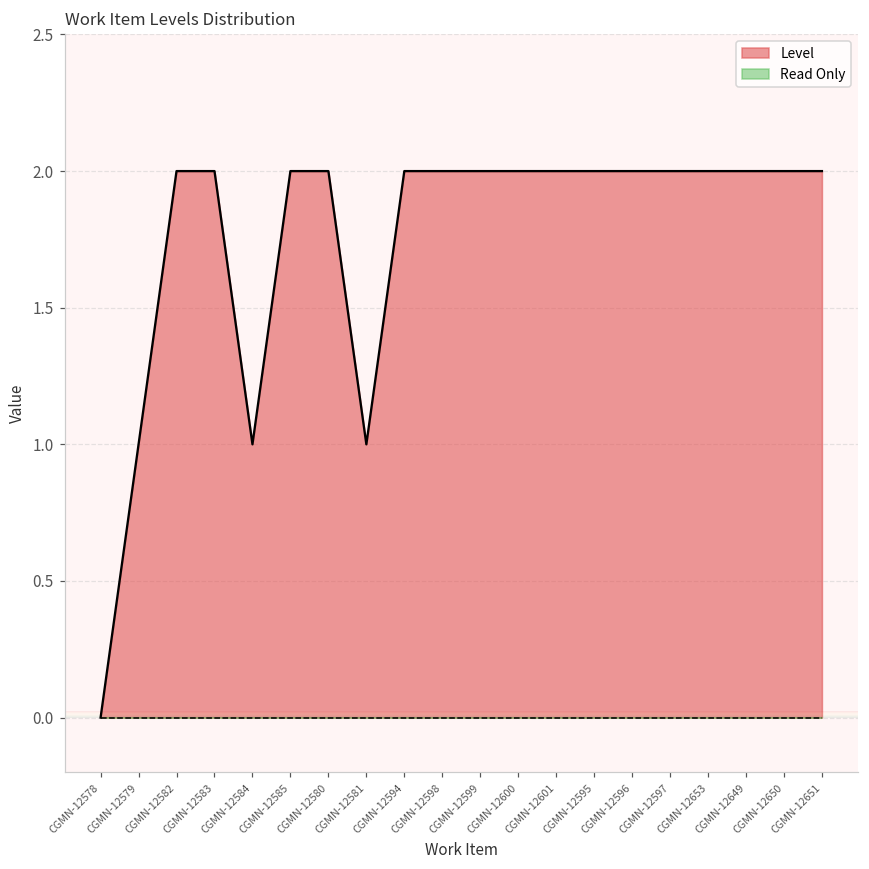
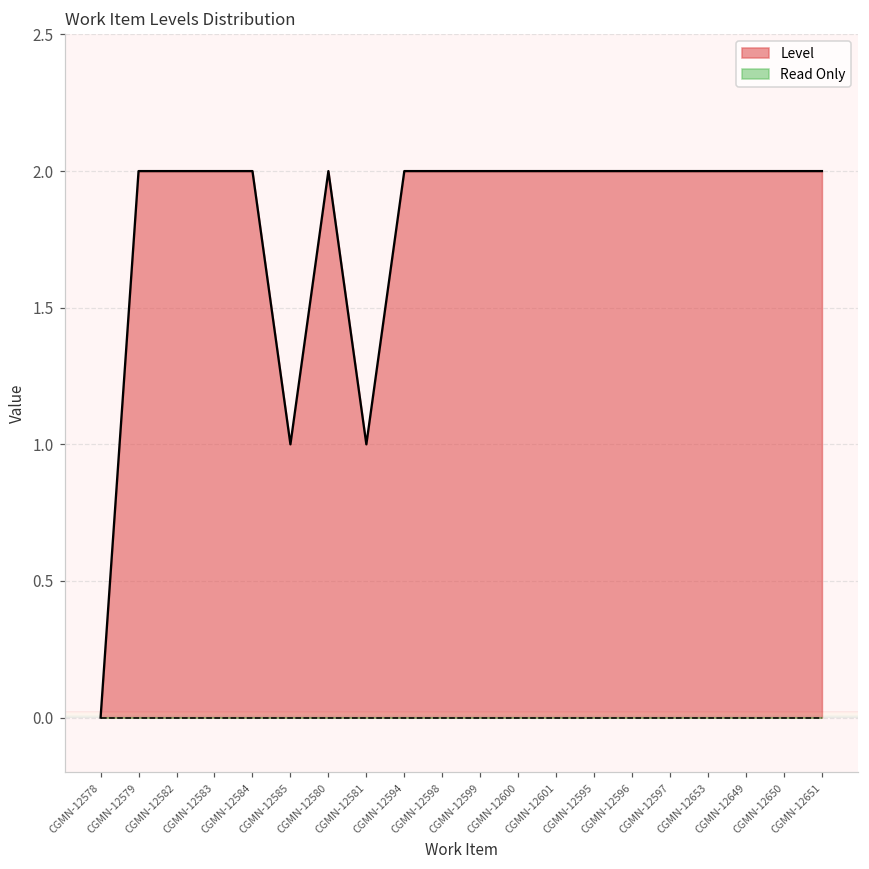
  {
    "Level": {
-     "CGMN-12579": 1,
+     "CGMN-12579": 2,
      "CGMN-12582": 2,
      "CGMN-12583": 2,
-     "CGMN-12584": 1,
-     "CGMN-12585": 2,
+     "CGMN-12584": 2,
+     "CGMN-12585": 1,
      "CGMN-12580": 2,
      "CGMN-12581": 1,
      "CGMN-12594": 2,
      "CGMN-12598": 2,
      "CGMN-12599": 2,
      "CGMN-12600": 2,
      "CGMN-12601": 2,
      "CGMN-12595": 2,
      "CGMN-12596": 2,
      "CGMN-12597": 2,
      "CGMN-12653": 2,
      "CGMN-12649": 2,
      "CGMN-12650": 2,
      "CGMN-12651": 2
    },
    "Read Only": {
      "CGMN-12579": 0,
      "CGMN-12582": 0,
      "CGMN-12583": 0,
      "CGMN-12584": 0,
      "CGMN-12585": 0,
      "CGMN-12580": 0,
      "CGMN-12581": 0,
      "CGMN-12594": 0,
      "CGMN-12598": 0,
      "CGMN-12599": 0,
      "CGMN-12600": 0,
      "CGMN-12601": 0,
      "CGMN-12595": 0,
      "CGMN-12596": 0,
      "CGMN-12597": 0,
      "CGMN-12653": 0,
      "CGMN-12649": 0,
      "CGMN-12650": 0,
      "CGMN-12651": 0
    }
  }
